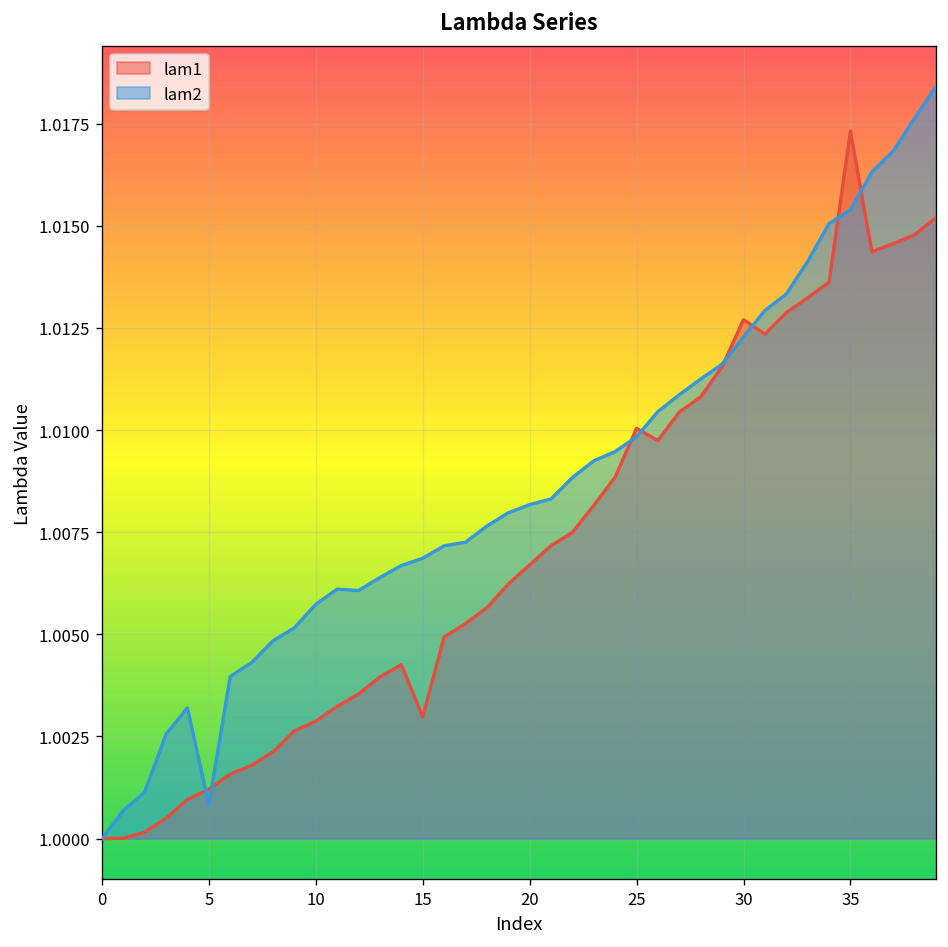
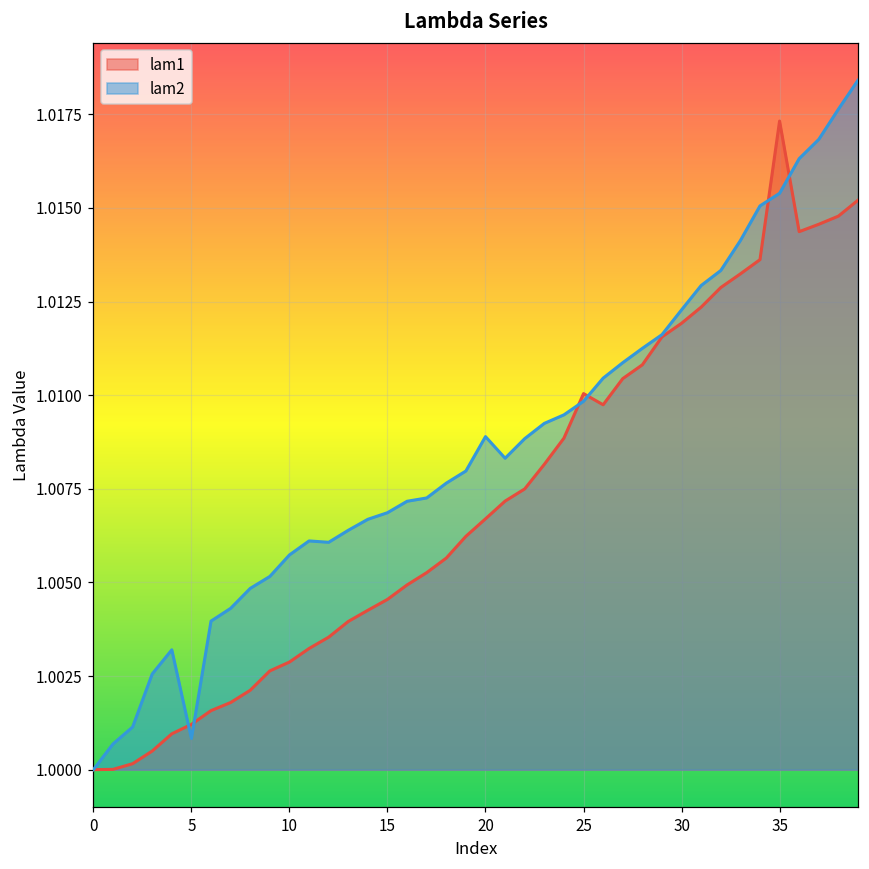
  {
    "lam1": {
      "5": 1.0012,
      "10": 1.0029,
-     "15": 1.0030,
+     "15": 1.0045,
      "20": 1.0067,
      "25": 1.0100,
-     "30": 1.0127,
+     "30": 1.0119,
      "35": 1.0173
    },
    "lam2": {
      "5": 1.0008,
      "10": 1.0057,
      "15": 1.0069,
-     "20": 1.0082,
+     "20": 1.0089,
      "25": 1.0098,
      "30": 1.0123,
      "35": 1.0154
    }
  }
